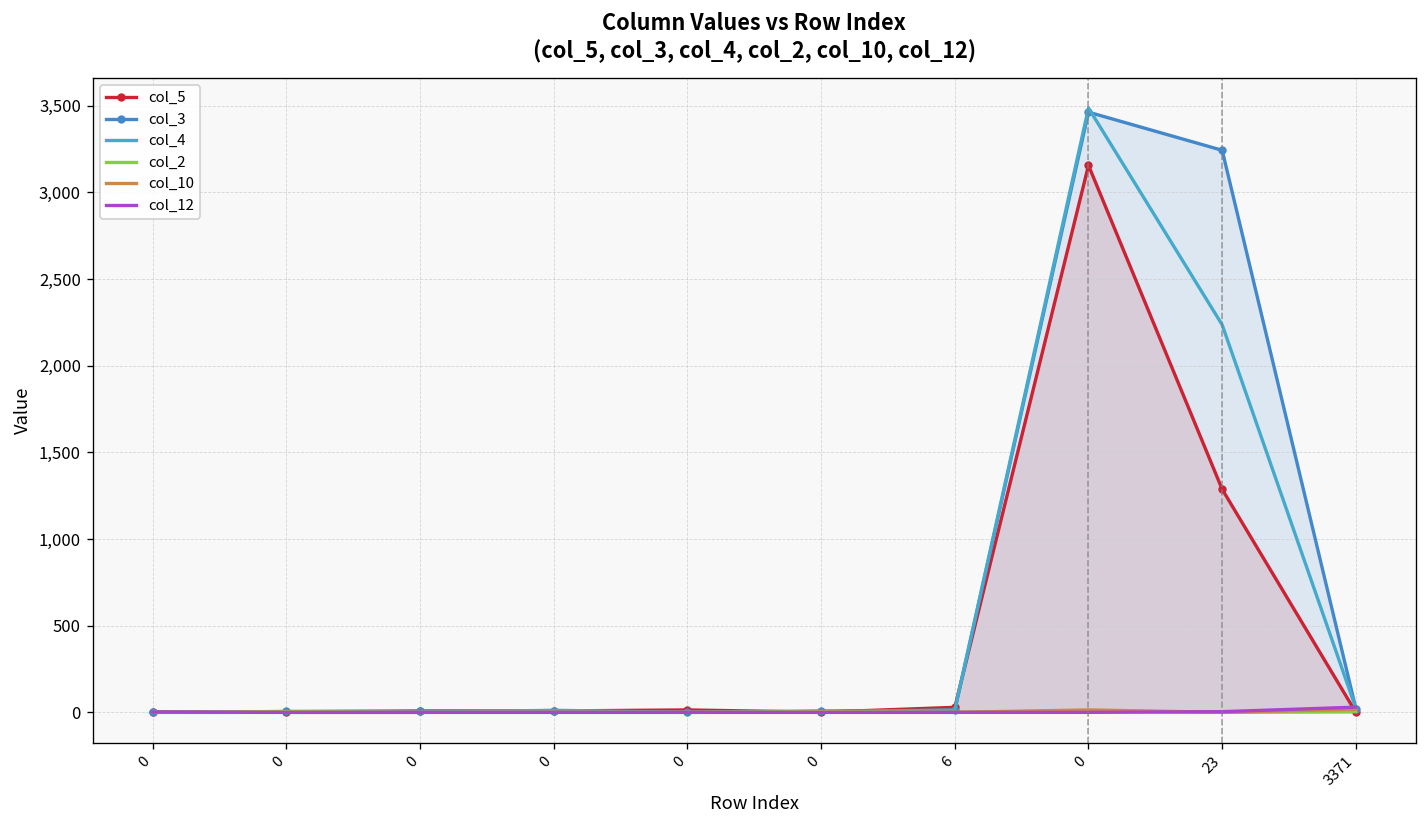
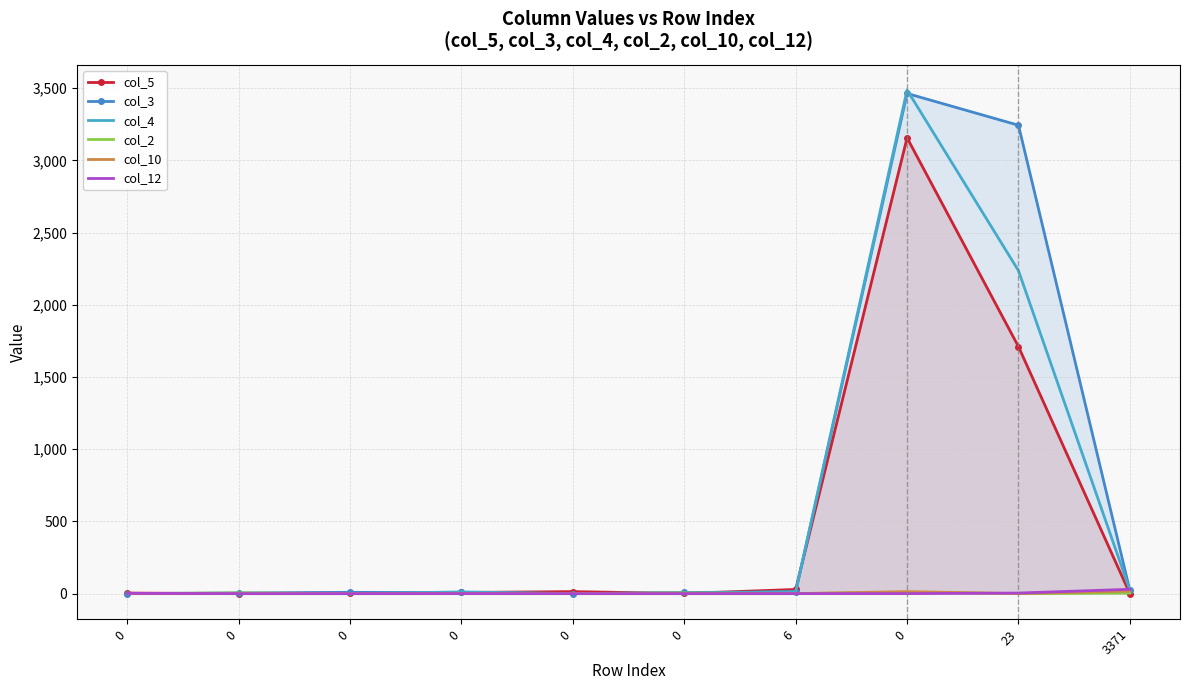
  {
    "col_5": {
-     "23": "1,290"
+     "23": "1,710"
    }
  }
